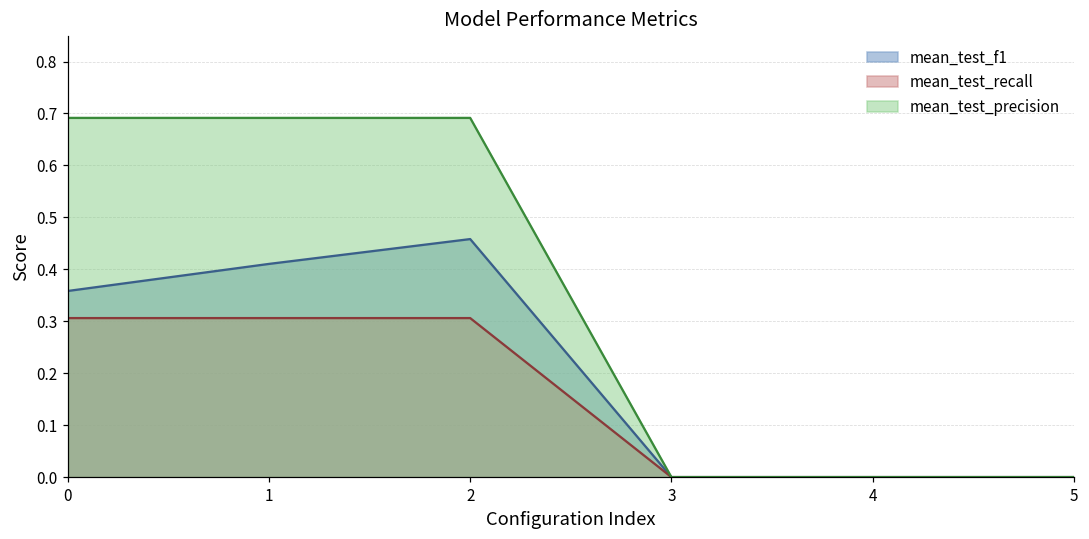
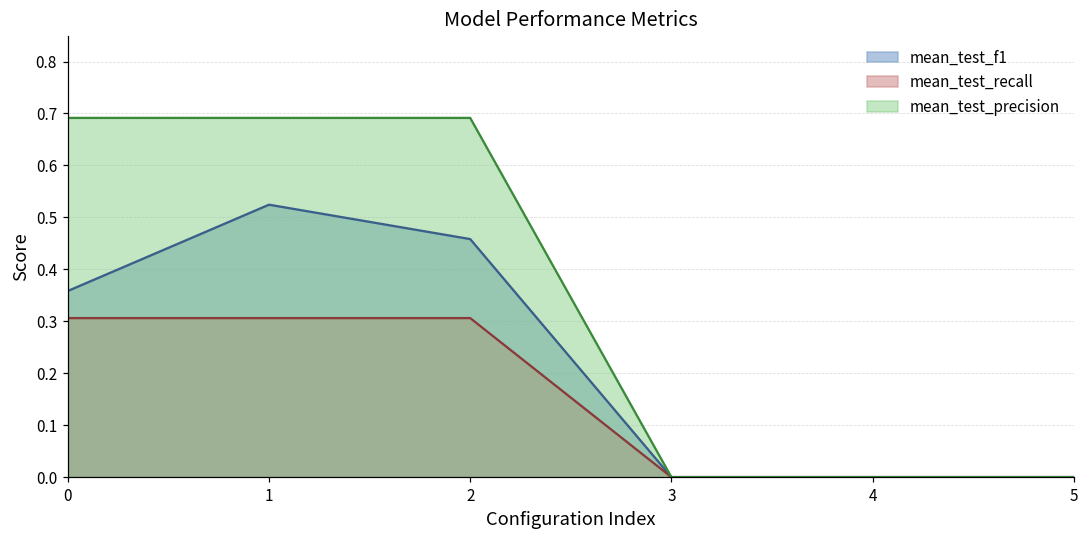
  {
    "mean_test_f1": {
      "0": 0.36,
-     "1": 0.41,
+     "1": 0.52,
      "2": 0.46
    },
    "mean_test_recall": {
      "0": 0.31,
      "1": 0.31,
      "2": 0.31
    },
    "mean_test_precision": {
      "0": 0.69,
      "1": 0.69,
      "2": 0.69
    }
  }
